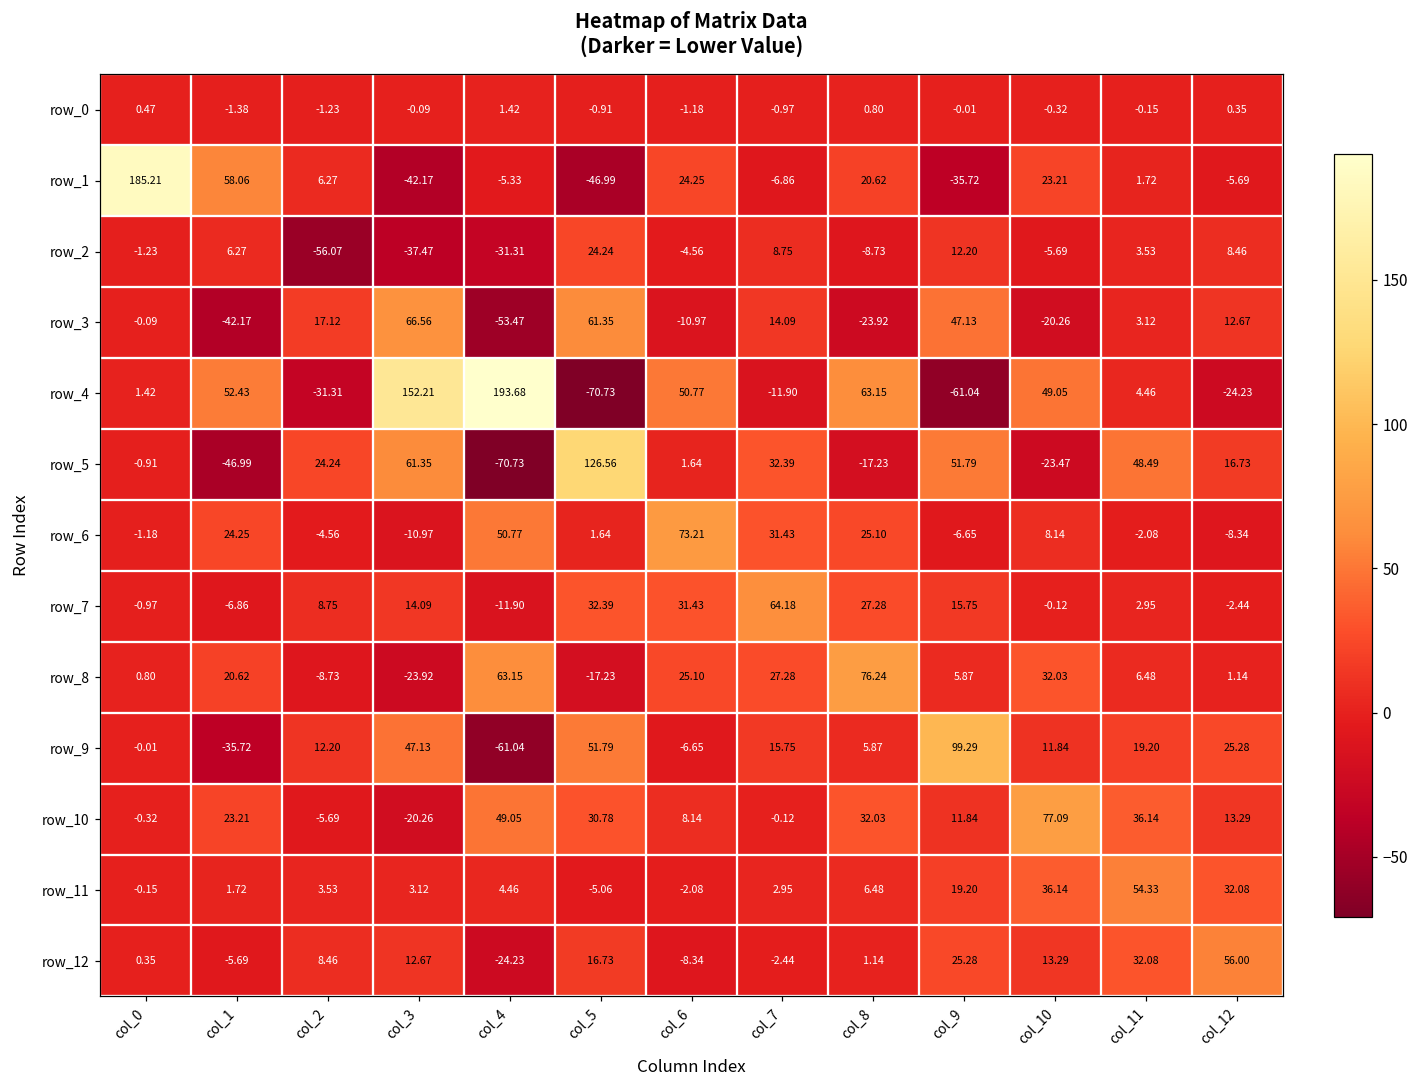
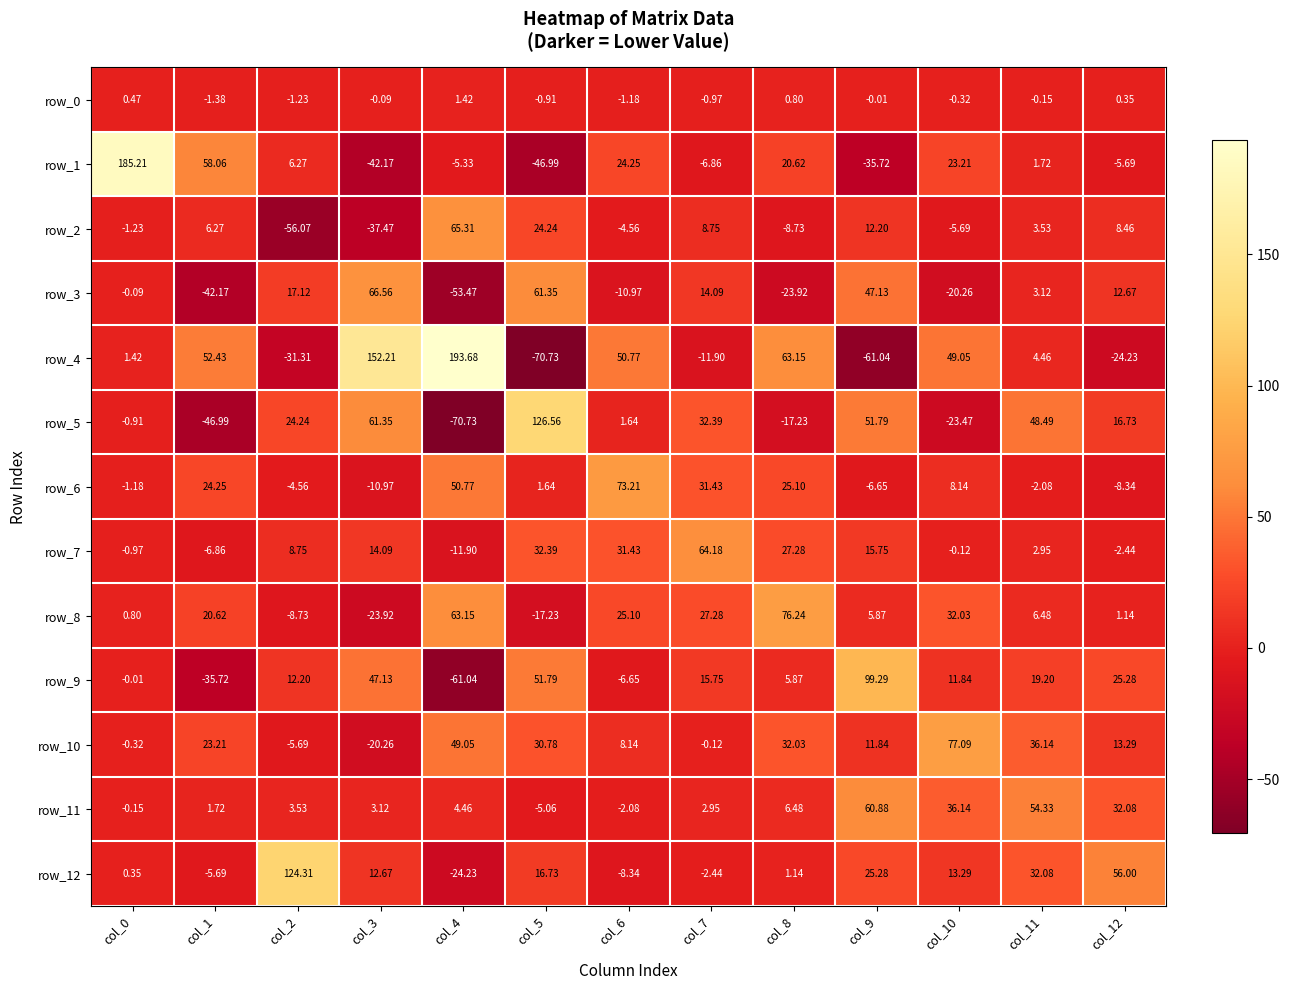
  {
    "row_0": {
      "col_0": 0.47,
      "col_1": -1.38,
      "col_2": -1.23,
      "col_3": -0.09,
      "col_4": 1.42,
      "col_5": -0.91,
      "col_6": -1.18,
      "col_7": -0.97,
      "col_8": 0.80,
      "col_9": -0.01,
      "col_10": -0.32,
      "col_11": -0.15,
      "col_12": 0.35
    },
    "row_1": {
      "col_0": 185.21,
      "col_1": 58.06,
      "col_2": 6.27,
      "col_3": -42.17,
      "col_4": -5.33,
      "col_5": -46.99,
      "col_6": 24.25,
      "col_7": -6.86,
      "col_8": 20.62,
      "col_9": -35.72,
      "col_10": 23.21,
      "col_11": 1.72,
      "col_12": -5.69
    },
    "row_2": {
      "col_0": -1.23,
      "col_1": 6.27,
      "col_2": -56.07,
      "col_3": -37.47,
-     "col_4": -31.31,
+     "col_4": 65.31,
      "col_5": 24.24,
      "col_6": -4.56,
      "col_7": 8.75,
      "col_8": -8.73,
      "col_9": 12.20,
      "col_10": -5.69,
      "col_11": 3.53,
      "col_12": 8.46
    },
    "row_3": {
      "col_0": -0.09,
      "col_1": -42.17,
      "col_2": 17.12,
      "col_3": 66.56,
      "col_4": -53.47,
      "col_5": 61.35,
      "col_6": -10.97,
      "col_7": 14.09,
      "col_8": -23.92,
      "col_9": 47.13,
      "col_10": -20.26,
      "col_11": 3.12,
      "col_12": 12.67
    },
    "row_4": {
      "col_0": 1.42,
      "col_1": 52.43,
      "col_2": -31.31,
      "col_3": 152.21,
      "col_4": 193.68,
      "col_5": -70.73,
      "col_6": 50.77,
      "col_7": -11.90,
      "col_8": 63.15,
      "col_9": -61.04,
      "col_10": 49.05,
      "col_11": 4.46,
      "col_12": -24.23
    },
    "row_5": {
      "col_0": -0.91,
      "col_1": -46.99,
      "col_2": 24.24,
      "col_3": 61.35,
      "col_4": -70.73,
      "col_5": 126.56,
      "col_6": 1.64,
      "col_7": 32.39,
      "col_8": -17.23,
      "col_9": 51.79,
      "col_10": -23.47,
      "col_11": 48.49,
      "col_12": 16.73
    },
    "row_6": {
      "col_0": -1.18,
      "col_1": 24.25,
      "col_2": -4.56,
      "col_3": -10.97,
      "col_4": 50.77,
      "col_5": 1.64,
      "col_6": 73.21,
      "col_7": 31.43,
      "col_8": 25.10,
      "col_9": -6.65,
      "col_10": 8.14,
      "col_11": -2.08,
      "col_12": -8.34
    },
    "row_7": {
      "col_0": -0.97,
      "col_1": -6.86,
      "col_2": 8.75,
      "col_3": 14.09,
      "col_4": -11.90,
      "col_5": 32.39,
      "col_6": 31.43,
      "col_7": 64.18,
      "col_8": 27.28,
      "col_9": 15.75,
      "col_10": -0.12,
      "col_11": 2.95,
      "col_12": -2.44
    },
    "row_8": {
      "col_0": 0.80,
      "col_1": 20.62,
      "col_2": -8.73,
      "col_3": -23.92,
      "col_4": 63.15,
      "col_5": -17.23,
      "col_6": 25.10,
      "col_7": 27.28,
      "col_8": 76.24,
      "col_9": 5.87,
      "col_10": 32.03,
      "col_11": 6.48,
      "col_12": 1.14
    },
    "row_9": {
      "col_0": -0.01,
      "col_1": -35.72,
      "col_2": 12.20,
      "col_3": 47.13,
      "col_4": -61.04,
      "col_5": 51.79,
      "col_6": -6.65,
      "col_7": 15.75,
      "col_8": 5.87,
      "col_9": 99.29,
      "col_10": 11.84,
      "col_11": 19.20,
      "col_12": 25.28
    },
    "row_10": {
      "col_0": -0.32,
      "col_1": 23.21,
      "col_2": -5.69,
      "col_3": -20.26,
      "col_4": 49.05,
      "col_5": 30.78,
      "col_6": 8.14,
      "col_7": -0.12,
      "col_8": 32.03,
      "col_9": 11.84,
      "col_10": 77.09,
      "col_11": 36.14,
      "col_12": 13.29
    },
    "row_11": {
      "col_0": -0.15,
      "col_1": 1.72,
      "col_2": 3.53,
      "col_3": 3.12,
      "col_4": 4.46,
      "col_5": -5.06,
      "col_6": -2.08,
      "col_7": 2.95,
      "col_8": 6.48,
-     "col_9": 19.20,
+     "col_9": 60.88,
      "col_10": 36.14,
      "col_11": 54.33,
      "col_12": 32.08
    },
    "row_12": {
      "col_0": 0.35,
      "col_1": -5.69,
-     "col_2": 8.46,
+     "col_2": 124.31,
      "col_3": 12.67,
      "col_4": -24.23,
      "col_5": 16.73,
      "col_6": -8.34,
      "col_7": -2.44,
      "col_8": 1.14,
      "col_9": 25.28,
      "col_10": 13.29,
      "col_11": 32.08,
      "col_12": 56.00
    }
  }
